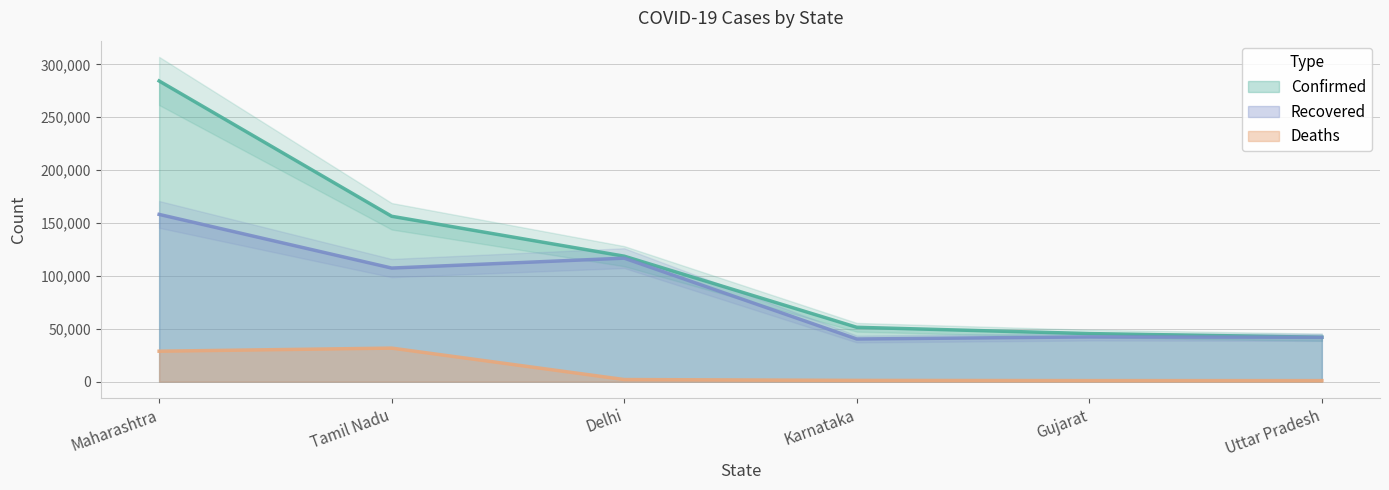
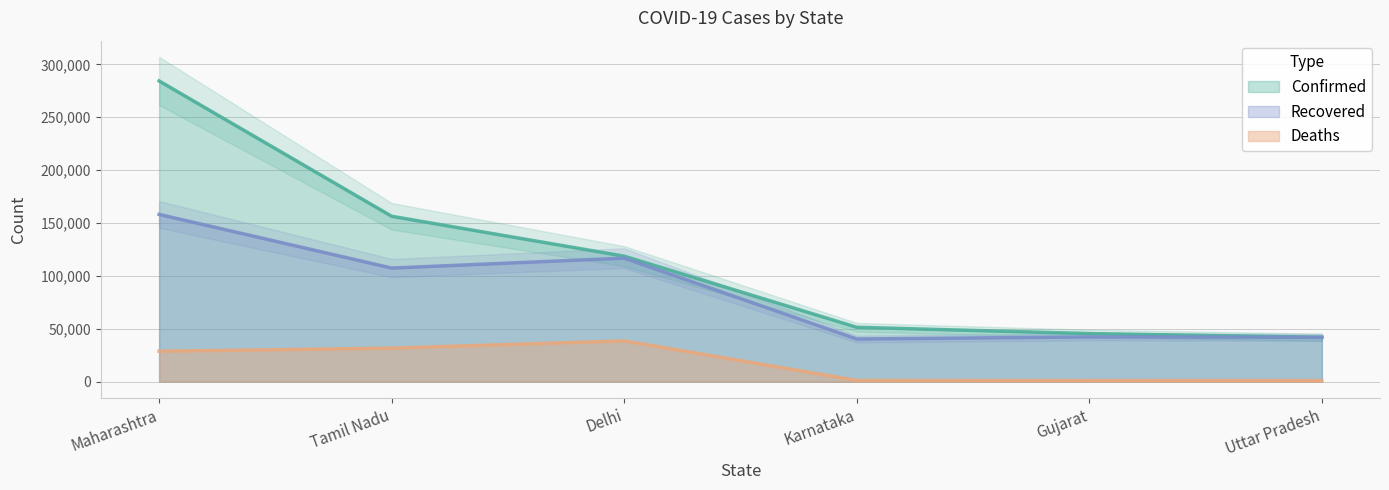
  {
    "Deaths": {
      "Maharashtra": "29,000",
      "Tamil Nadu": "32,000",
-     "Delhi": "2,000",
+     "Delhi": "39,000",
      "Karnataka": "1,000",
      "Gujarat": "1,000",
      "Uttar Pradesh": "1,000"
    }
  }
